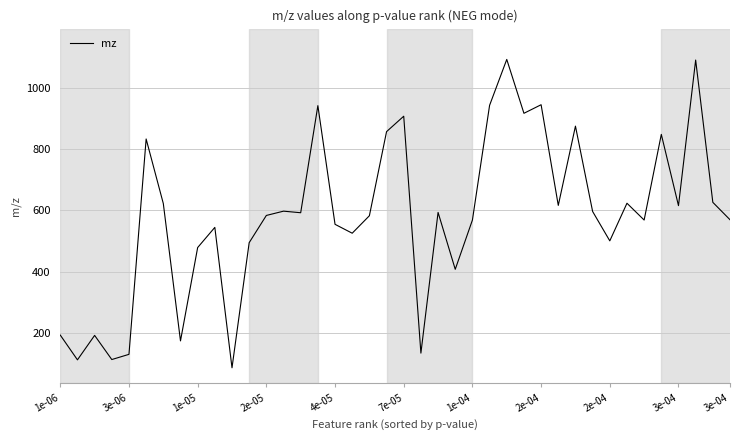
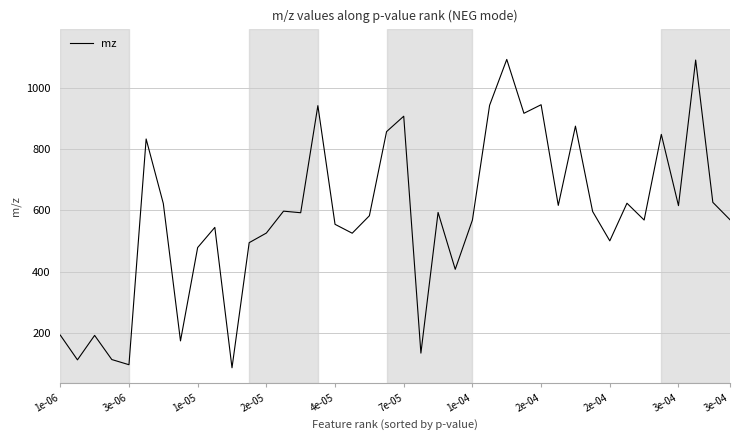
  {
    "1e-06": 190,
-   "3e-06": 130,
+   "3e-06": 100,
    "1e-05": 480,
-   "2e-05": 580,
+   "2e-05": 530,
    "4e-05": 550,
    "7e-05": 910,
    "1e-04": 570
  }
